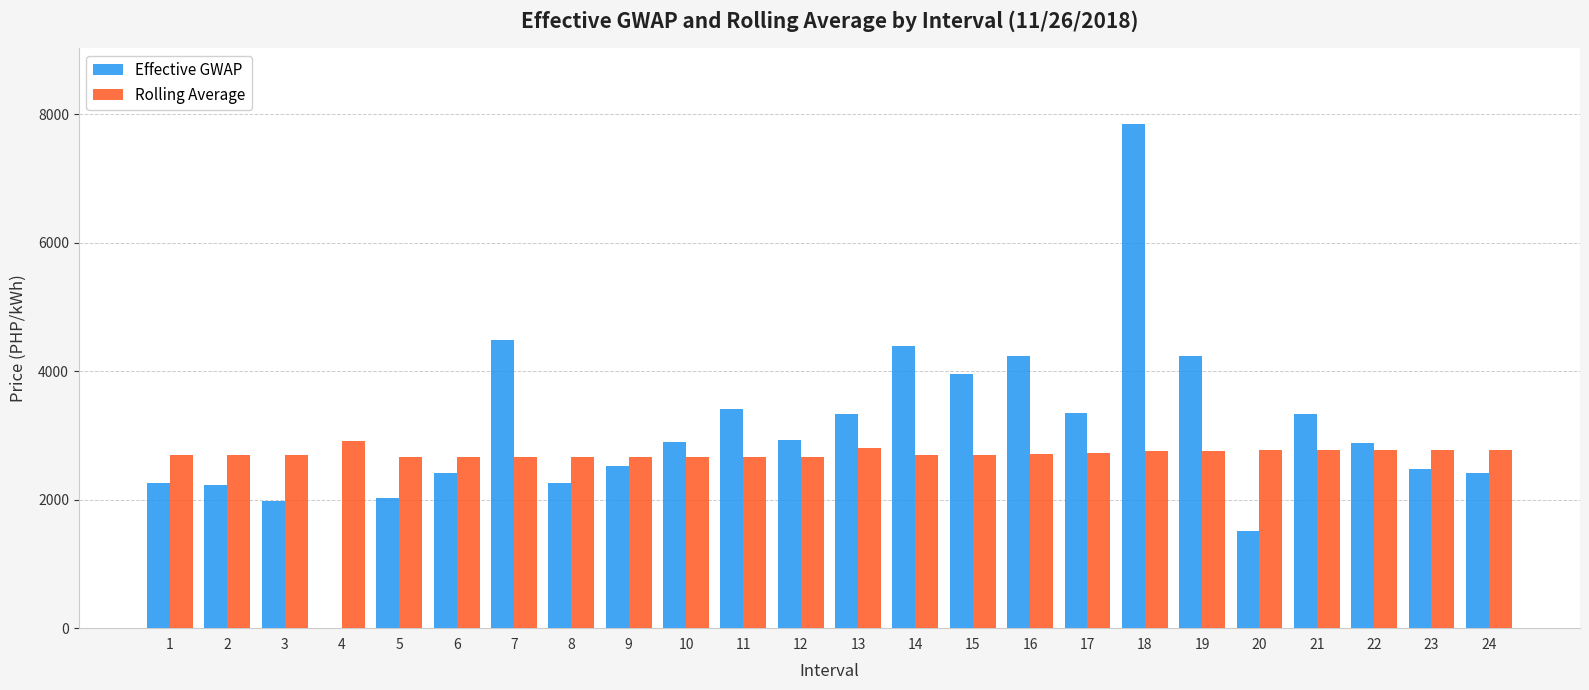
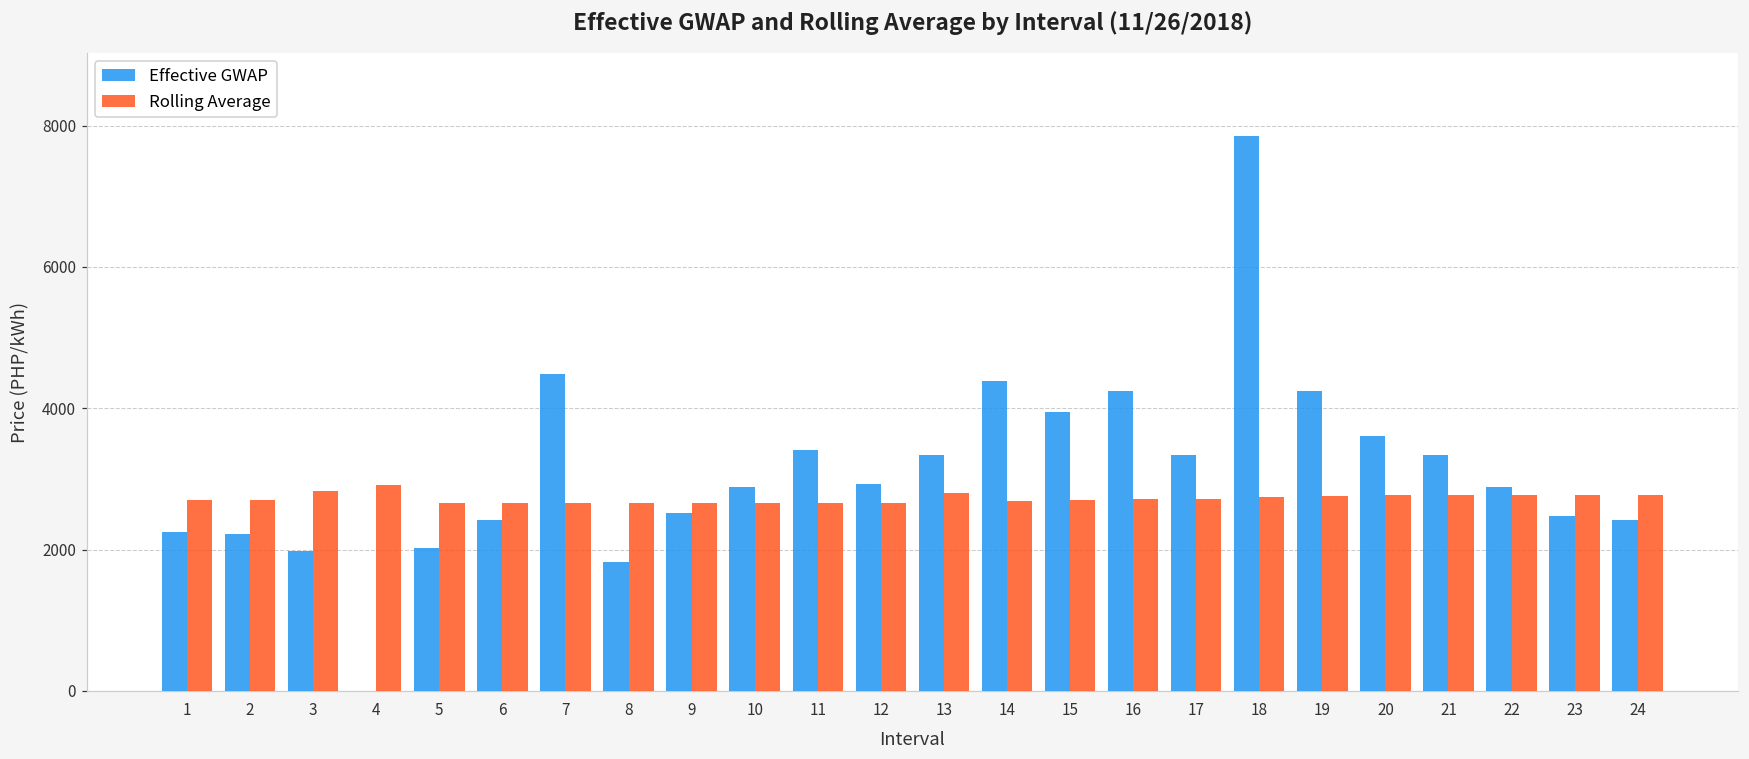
  {
    "Effective GWAP": {
      "1": 2300,
      "2": 2200,
      "3": 2000,
      "4": 0,
      "5": 2000,
      "6": 2400,
      "7": 4500,
-     "8": 2300,
+     "8": 1800,
      "9": 2500,
      "10": 2900,
      "11": 3400,
      "12": 2900,
      "13": 3300,
      "14": 4400,
      "15": 4000,
      "16": 4200,
      "17": 3300,
      "18": 7800,
      "19": 4200,
-     "20": 1500,
+     "20": 3600,
      "21": 3300,
      "22": 2900,
      "23": 2500,
      "24": 2400
    },
    "Rolling Average": {
      "1": 2700,
      "2": 2700,
-     "3": 2700,
+     "3": 2800,
      "4": 2900,
      "5": 2700,
      "6": 2700,
      "7": 2700,
      "8": 2700,
      "9": 2700,
      "10": 2700,
      "11": 2700,
      "12": 2700,
      "13": 2800,
      "14": 2700,
      "15": 2700,
      "16": 2700,
      "17": 2700,
      "18": 2800,
      "19": 2800,
      "20": 2800,
      "21": 2800,
      "22": 2800,
      "23": 2800,
      "24": 2800
    }
  }
